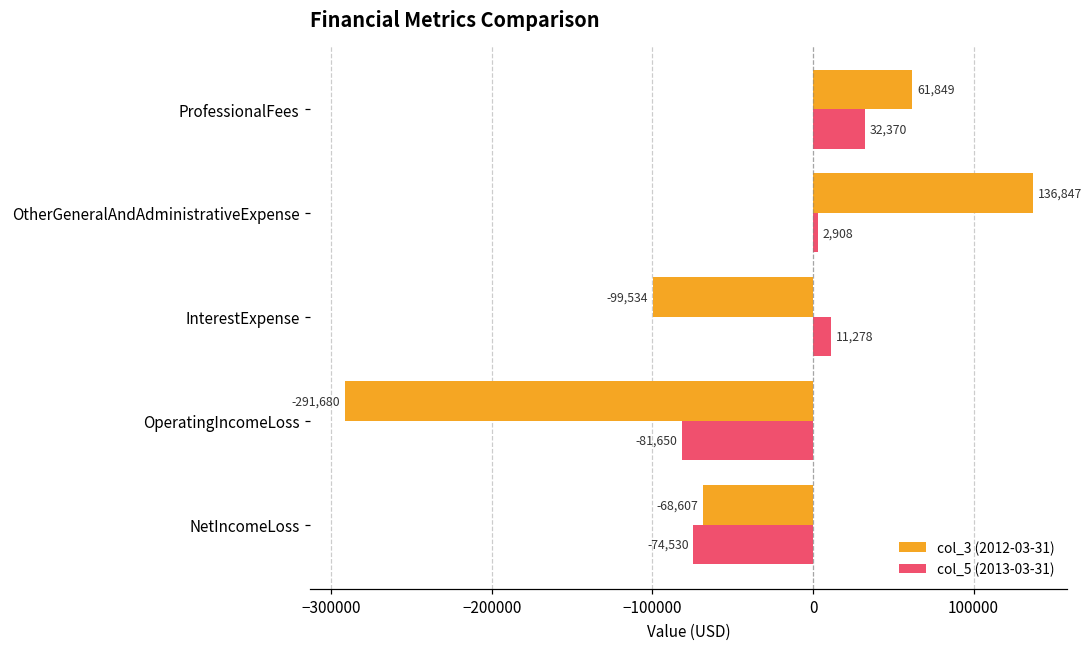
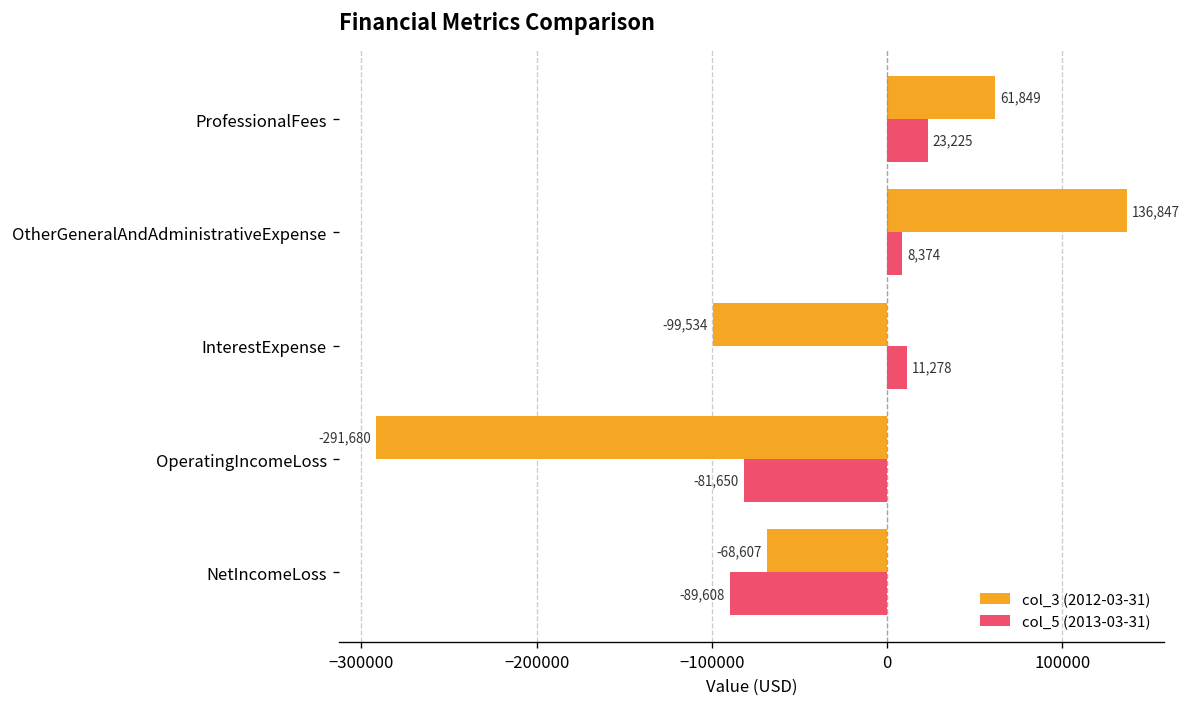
  {
    "col_3 (2012-03-31)": {
      "ProfessionalFees": "61,849",
      "OtherGeneralAndAdministrativeExpense": "136,847",
      "InterestExpense": "-99,534",
      "OperatingIncomeLoss": "-291,680",
      "NetIncomeLoss": "-68,607"
    },
    "col_5 (2013-03-31)": {
-     "ProfessionalFees": "32,370",
-     "OtherGeneralAndAdministrativeExpense": "2,908",
+     "ProfessionalFees": "23,225",
+     "OtherGeneralAndAdministrativeExpense": "8,374",
      "InterestExpense": "11,278",
      "OperatingIncomeLoss": "-81,650",
-     "NetIncomeLoss": "-74,530"
+     "NetIncomeLoss": "-89,608"
    }
  }
